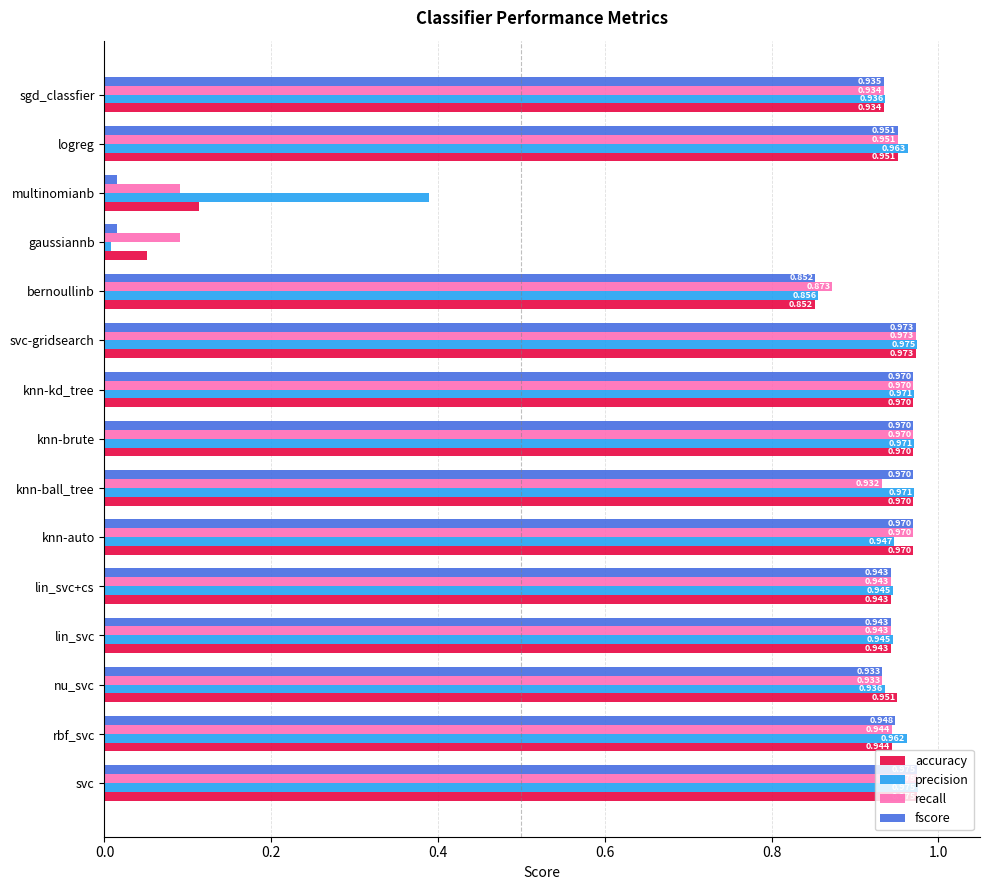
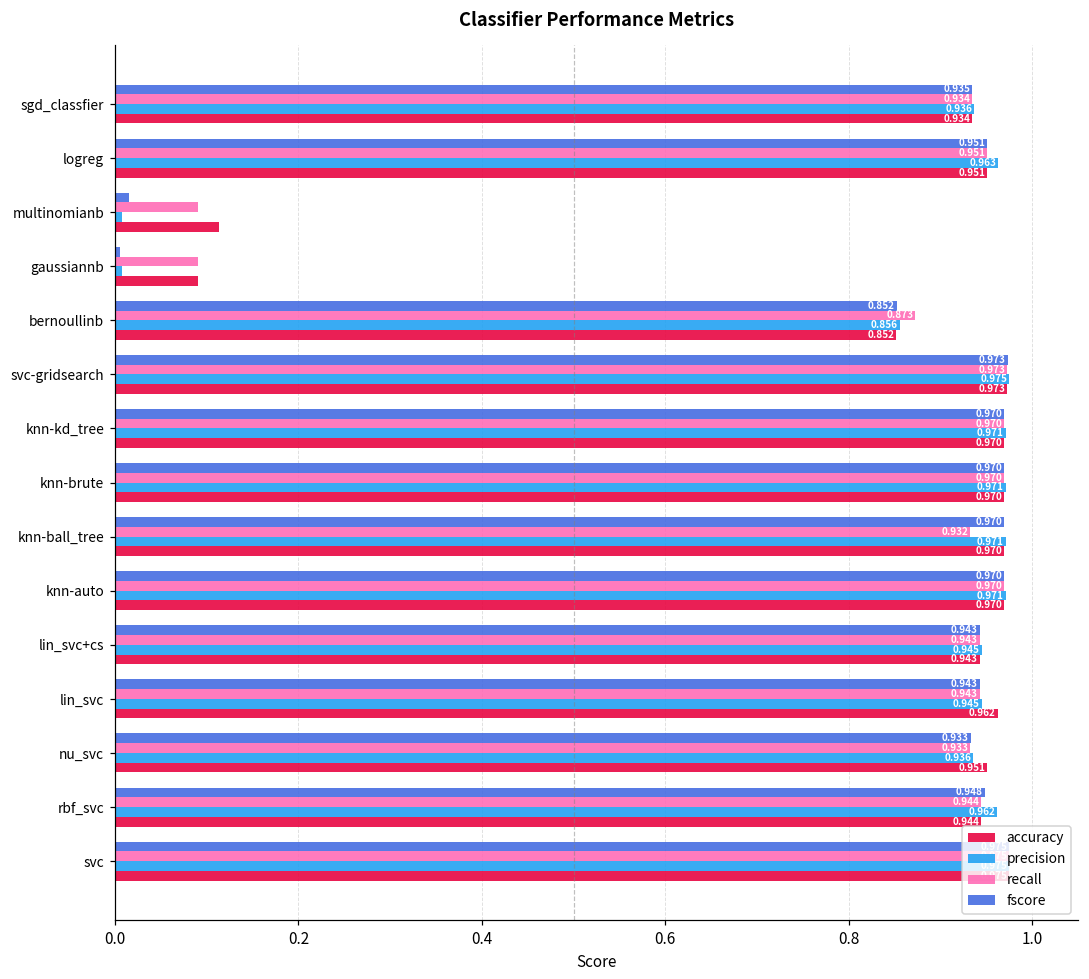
  {
    "accuracy": {
      "sgd_classfier": 0.934,
      "logreg": 0.951,
-     "gaussiannb": 0.05,
+     "gaussiannb": 0.09,
      "bernoullinb": 0.852,
      "svc-gridsearch": 0.973,
      "knn-kd_tree": 0.970,
      "knn-brute": 0.970,
      "knn-ball_tree": 0.970,
      "knn-auto": 0.970,
      "lin_svc+cs": 0.943,
-     "lin_svc": 0.943,
+     "lin_svc": 0.962,
      "nu_svc": 0.951
    },
    "precision": {
      "sgd_classfier": 0.936,
      "logreg": 0.963,
-     "multinomianb": 0.39,
+     "multinomianb": 0.01,
      "bernoullinb": 0.856,
      "svc-gridsearch": 0.975,
      "knn-kd_tree": 0.971,
      "knn-brute": 0.971,
      "knn-ball_tree": 0.971,
-     "knn-auto": 0.947,
+     "knn-auto": 0.971,
      "lin_svc+cs": 0.945,
      "lin_svc": 0.945,
      "nu_svc": 0.936,
      "rbf_svc": 0.962
    },
    "recall": {
      "sgd_classfier": 0.934,
      "logreg": 0.951,
      "bernoullinb": 0.873,
      "svc-gridsearch": 0.973,
      "knn-kd_tree": 0.970,
      "knn-brute": 0.970,
      "knn-ball_tree": 0.932,
      "knn-auto": 0.970,
      "lin_svc+cs": 0.943,
      "lin_svc": 0.943,
      "nu_svc": 0.933,
      "rbf_svc": 0.944
    },
    "fscore": {
      "multinomianb": 0.02,
-     "gaussiannb": 0.02
+     "gaussiannb": 0.01
    }
  }
